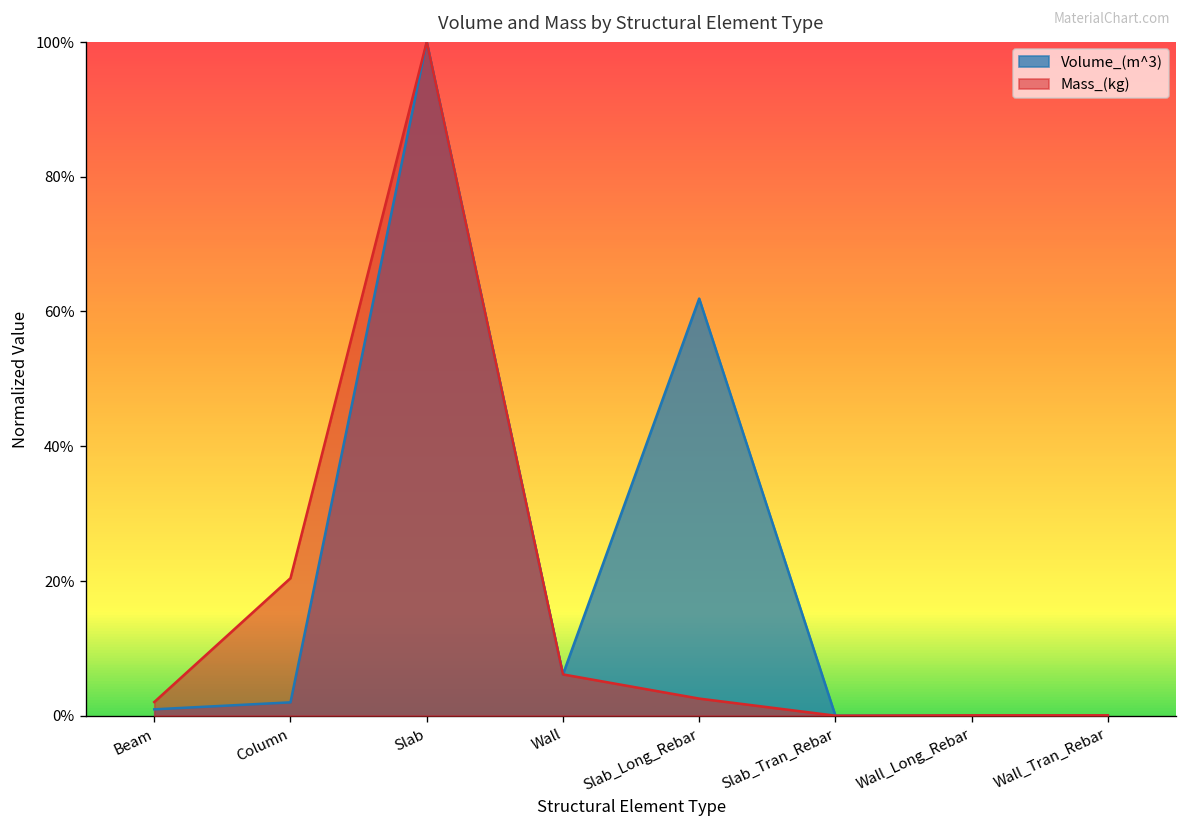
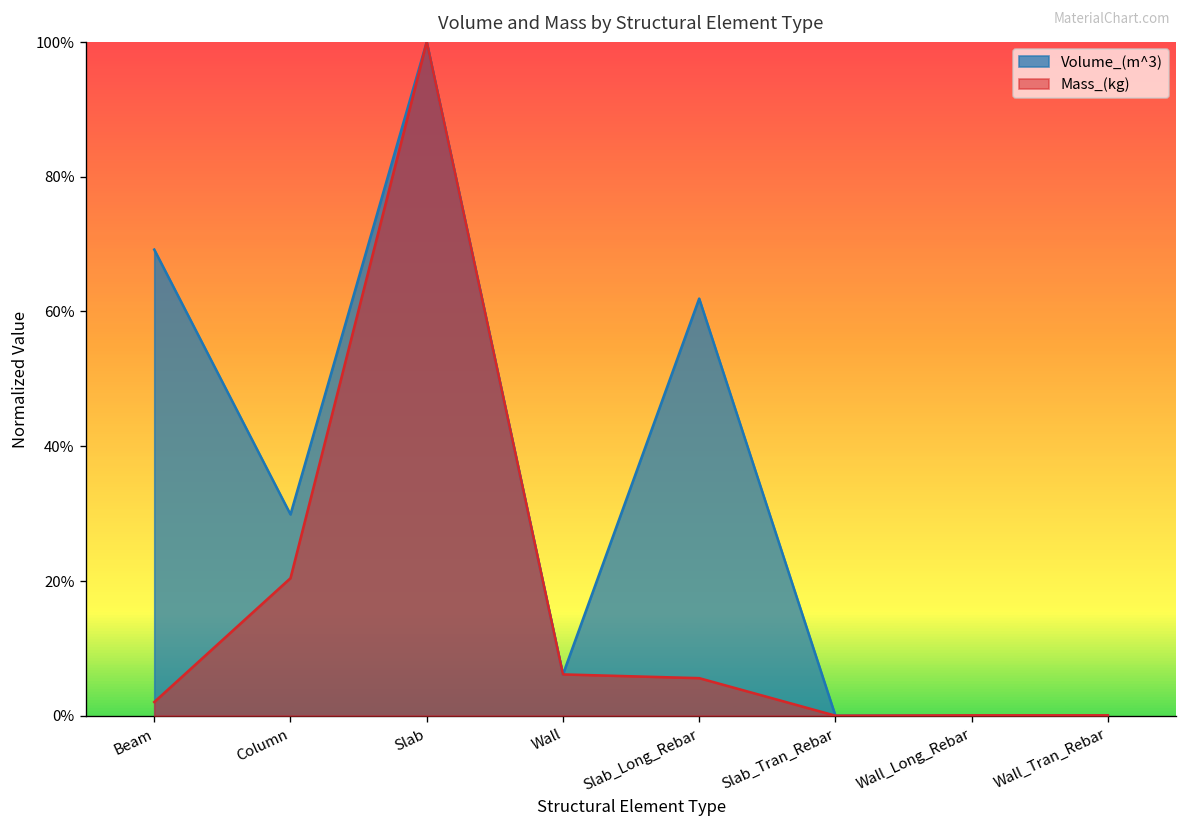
  {
    "Volume_(m^3)": {
-     "Beam": "1%",
-     "Column": "2%",
+     "Beam": "69%",
+     "Column": "30%",
      "Slab_Long_Rebar": "62%"
    },
    "Mass_(kg)": {
      "Beam": "2%",
      "Column": "20%",
-     "Slab_Long_Rebar": "3%"
+     "Slab_Long_Rebar": "6%"
    }
  }
